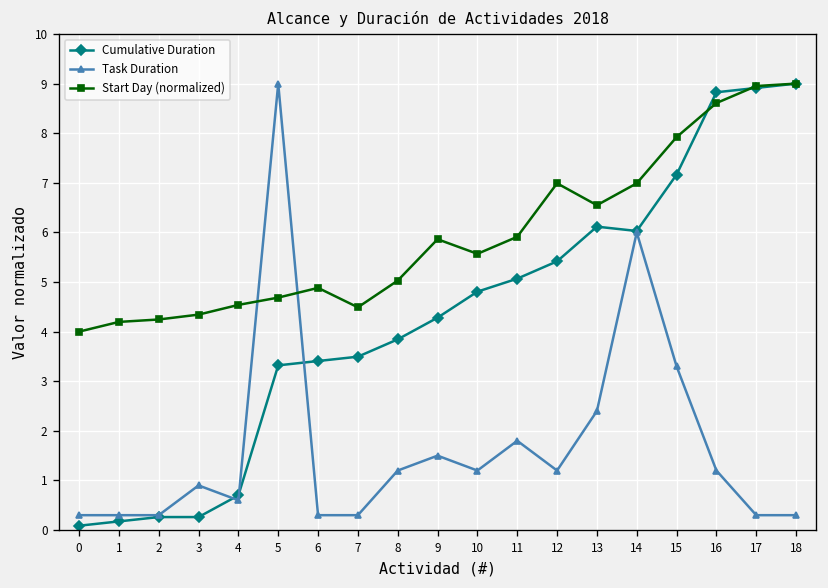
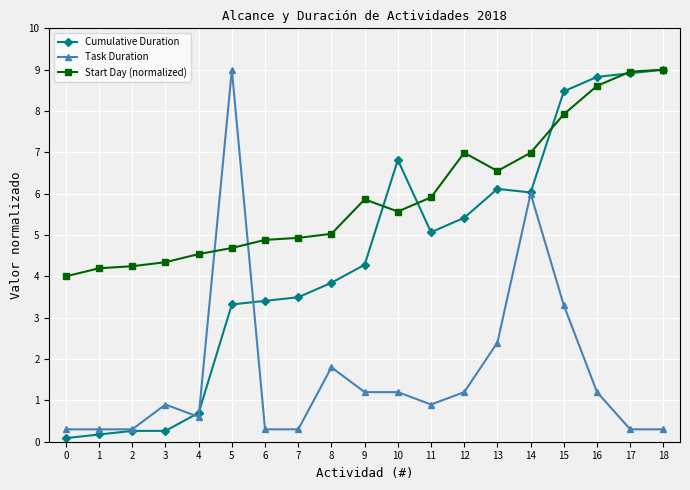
  {
    "Cumulative Duration": {
      "0": 0.1,
      "1": 0.2,
      "3": 0.3,
      "4": 0.7,
      "5": 3.3,
      "6": 3.4,
      "7": 3.5,
      "8": 3.8,
      "9": 4.3,
-     "10": 4.8,
+     "10": 6.8,
      "11": 5.1,
      "12": 5.4,
      "13": 6.1,
-     "15": 7.2,
+     "15": 8.5,
      "16": 8.8
    },
    "Task Duration": {
      "0": 0.3,
      "1": 0.3,
      "3": 0.9,
      "4": 0.6,
      "5": 9.0,
      "6": 0.3,
      "7": 0.3,
-     "8": 1.2,
-     "9": 1.5,
+     "8": 1.8,
+     "9": 1.2,
      "10": 1.2,
-     "11": 1.8,
+     "11": 0.9,
      "12": 1.2,
      "13": 2.4,
      "15": 3.3,
      "16": 1.2,
      "17": 0.3,
      "18": 0.3
    },
    "Start Day (normalized)": {
      "0": 4.0,
      "1": 4.2,
      "2": 4.2,
      "3": 4.3,
      "4": 4.5,
      "5": 4.7,
      "6": 4.9,
-     "7": 4.5,
+     "7": 4.9,
      "8": 5.0,
      "9": 5.9,
      "10": 5.6,
      "11": 5.9,
      "12": 7.0,
      "13": 6.5,
      "14": 7.0,
      "15": 7.9,
      "16": 8.6
    }
  }
